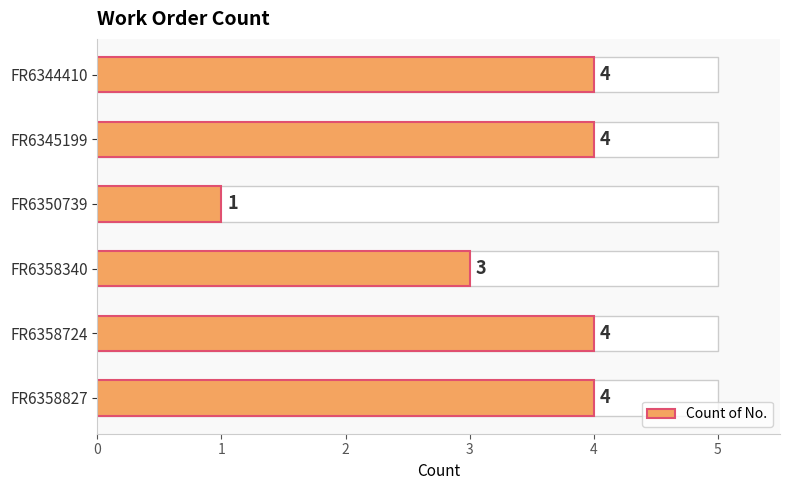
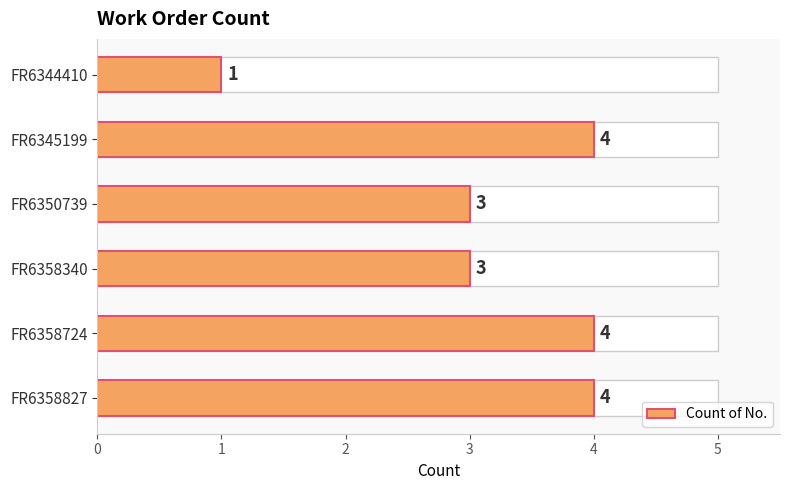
  {
    "Count of No.": {
-     "FR6344410": 4,
-     "FR6350739": 1
+     "FR6344410": 1,
+     "FR6350739": 3
    }
  }
